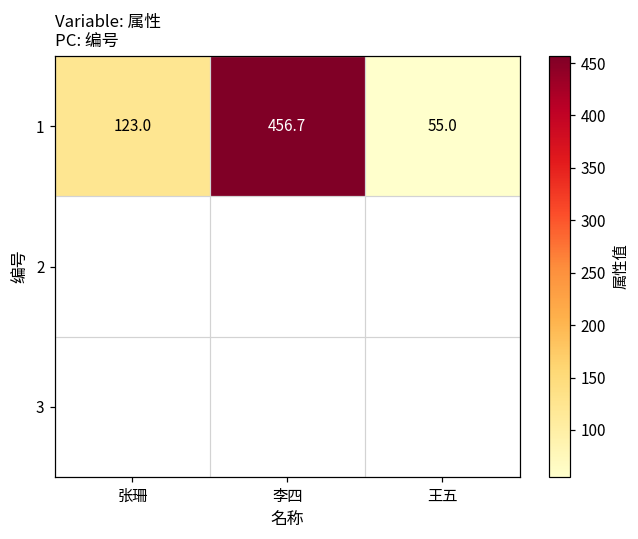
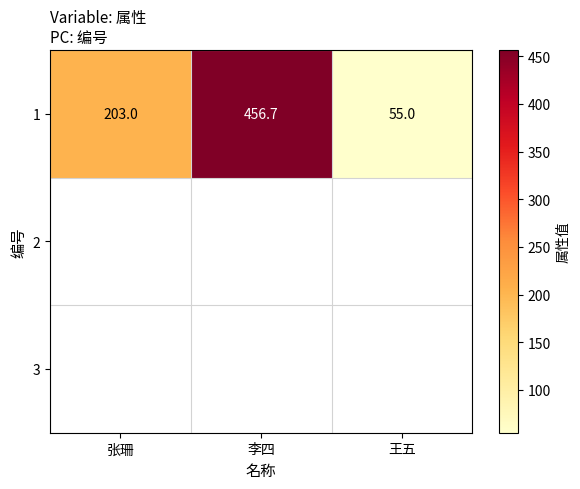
  {
    "1": {
-     "张珊": 123.0,
+     "张珊": 203.0,
      "李四": 456.7,
      "王五": 55.0
    }
  }
